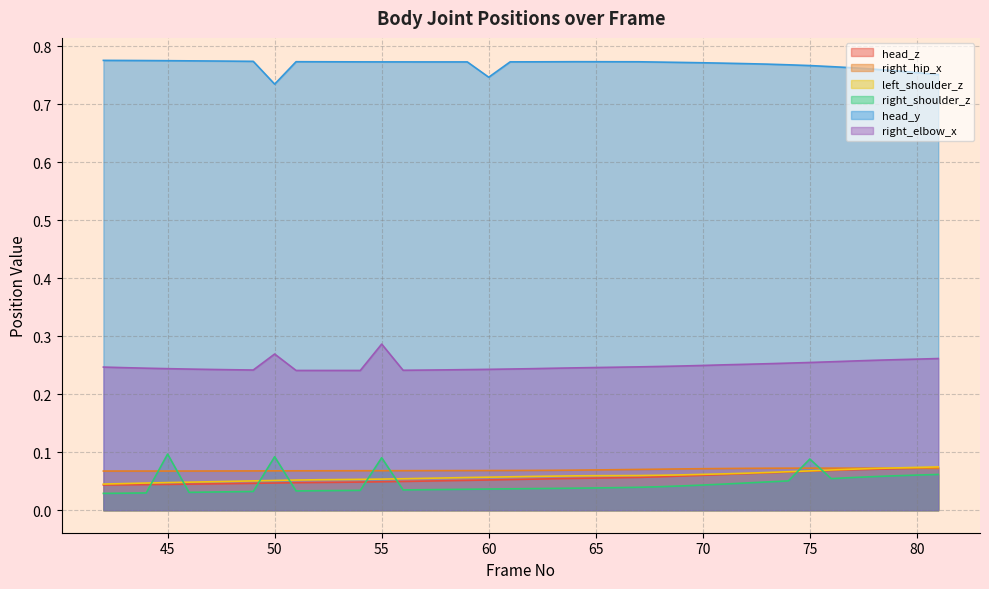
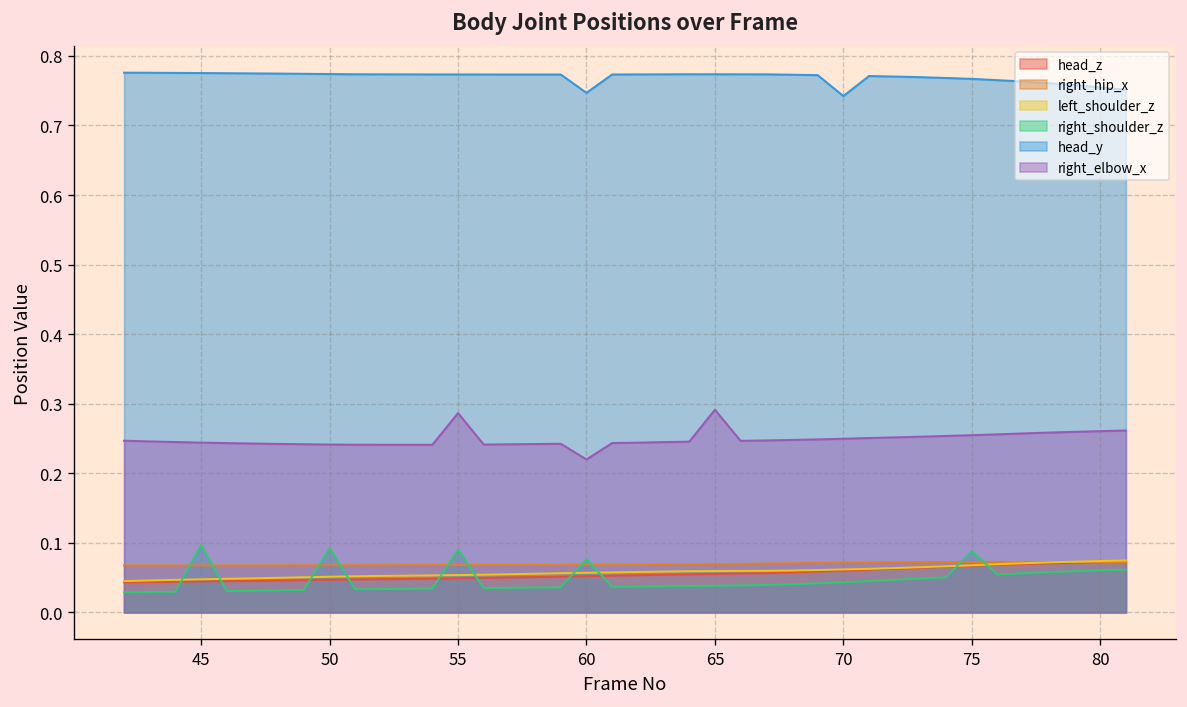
  {
    "right_shoulder_z": {
      "45": 0.10,
      "50": 0.09,
      "55": 0.09,
-     "60": 0.04,
+     "60": 0.08,
      "65": 0.04,
      "70": 0.04,
      "75": 0.09,
      "80": 0.06
    },
    "head_y": {
      "45": 0.78,
-     "50": 0.73,
+     "50": 0.77,
      "55": 0.77,
      "60": 0.75,
      "65": 0.77,
-     "70": 0.77,
+     "70": 0.74,
      "75": 0.77
    },
    "right_elbow_x": {
      "45": 0.24,
-     "50": 0.27,
+     "50": 0.24,
      "55": 0.29,
-     "60": 0.24,
-     "65": 0.25,
+     "60": 0.22,
+     "65": 0.29,
      "70": 0.25,
      "75": 0.25,
      "80": 0.26
    }
  }
